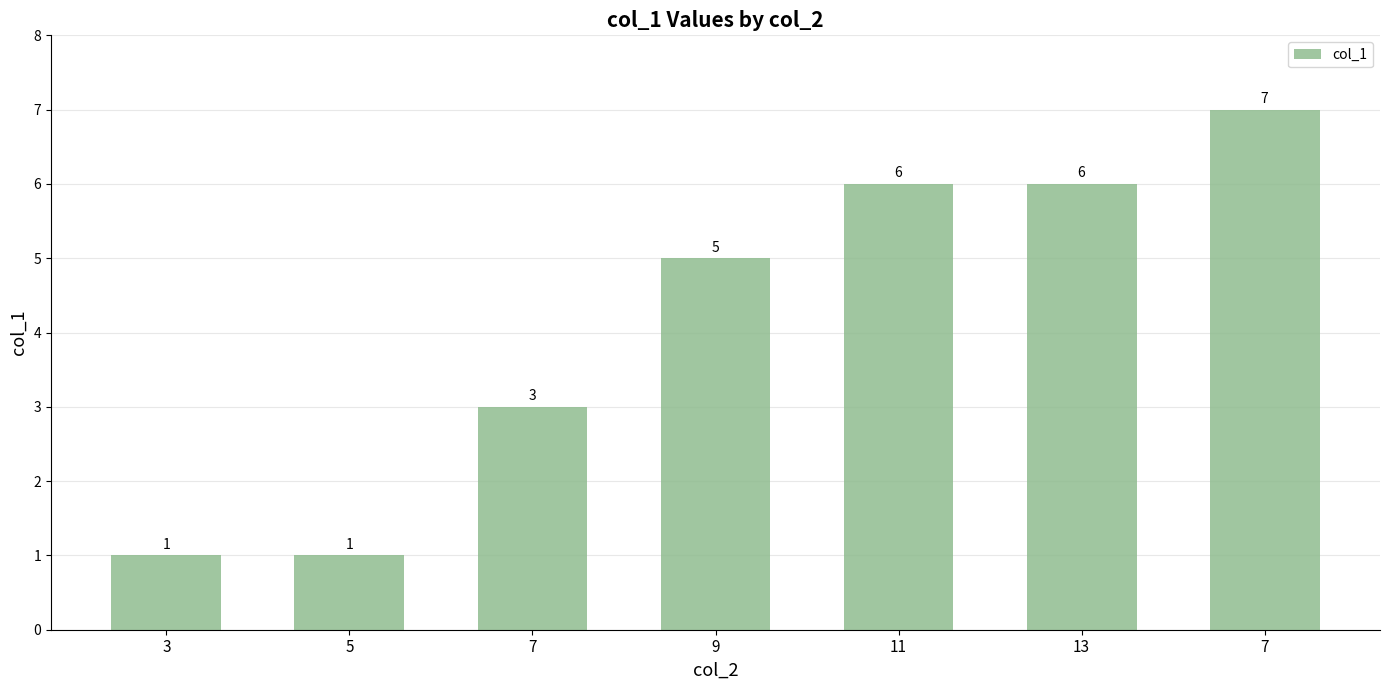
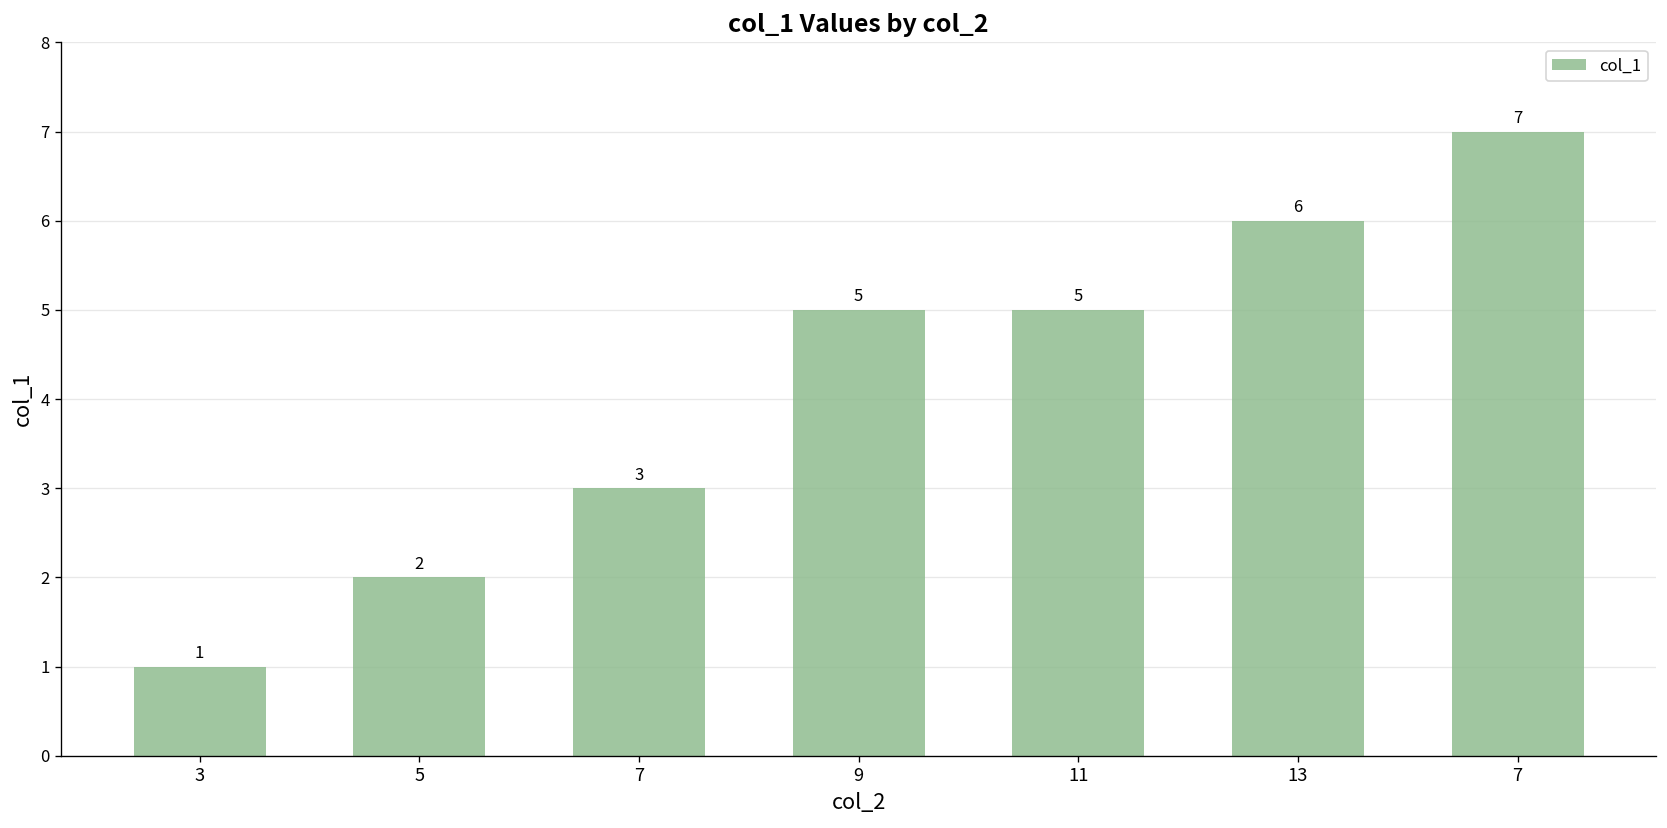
  {
    "3": 1,
-   "5": 1,
+   "5": 2,
    "9": 5,
-   "11": 6,
+   "11": 5,
    "13": 6
  }
